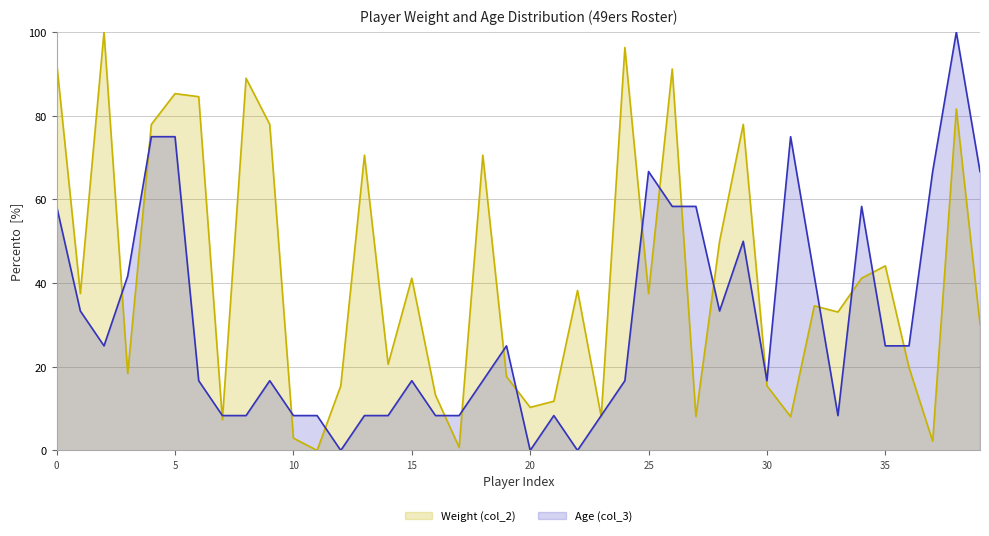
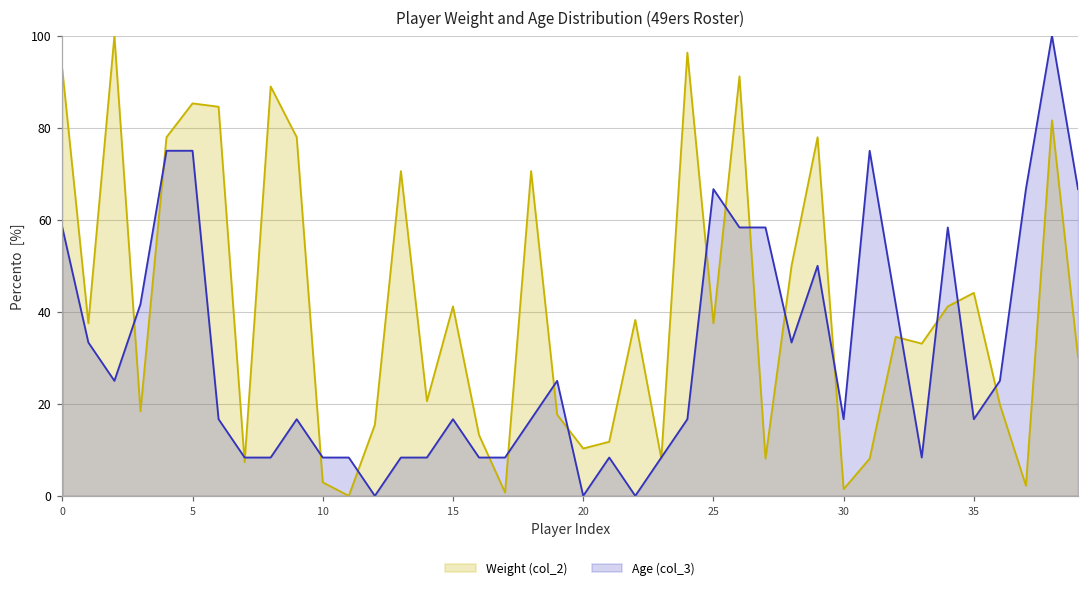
  {
    "Weight (col_2)": {
      "0": 93,
      "5": 85,
      "10": 3,
      "15": 41,
      "20": 10,
      "25": 38,
-     "30": 15,
+     "30": 1,
      "35": 44
    },
    "Age (col_3)": {
      "0": 58,
      "5": 75,
      "10": 8,
      "15": 17,
      "20": 0,
      "25": 67,
      "30": 17,
-     "35": 25
+     "35": 17
    }
  }
